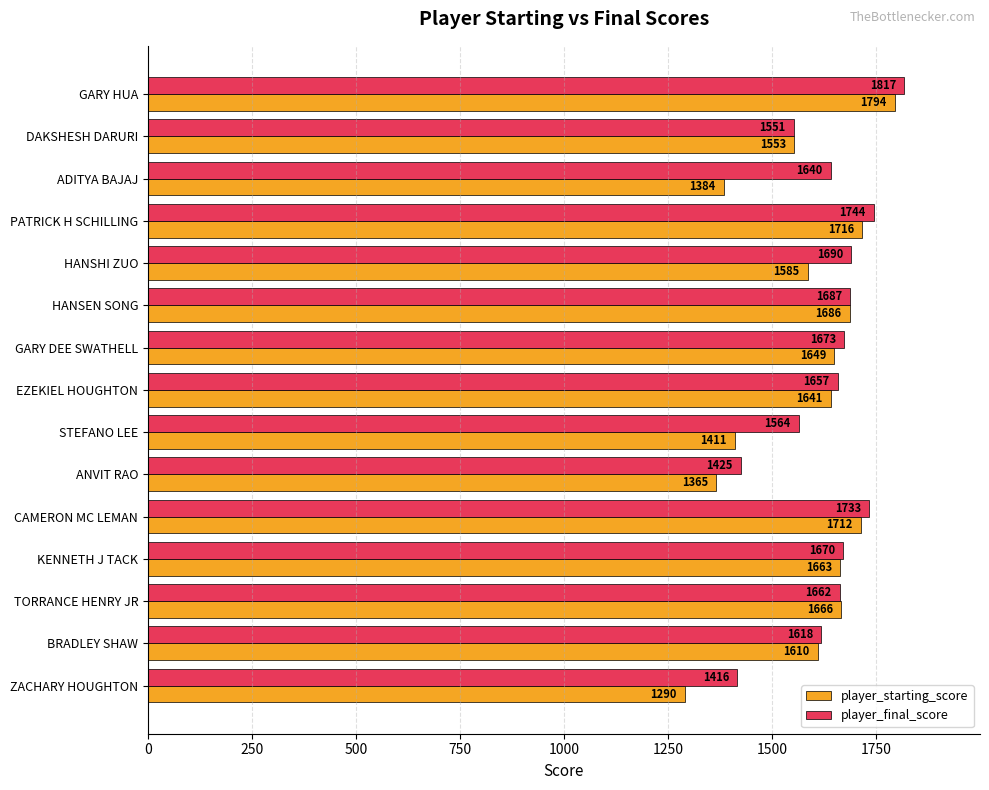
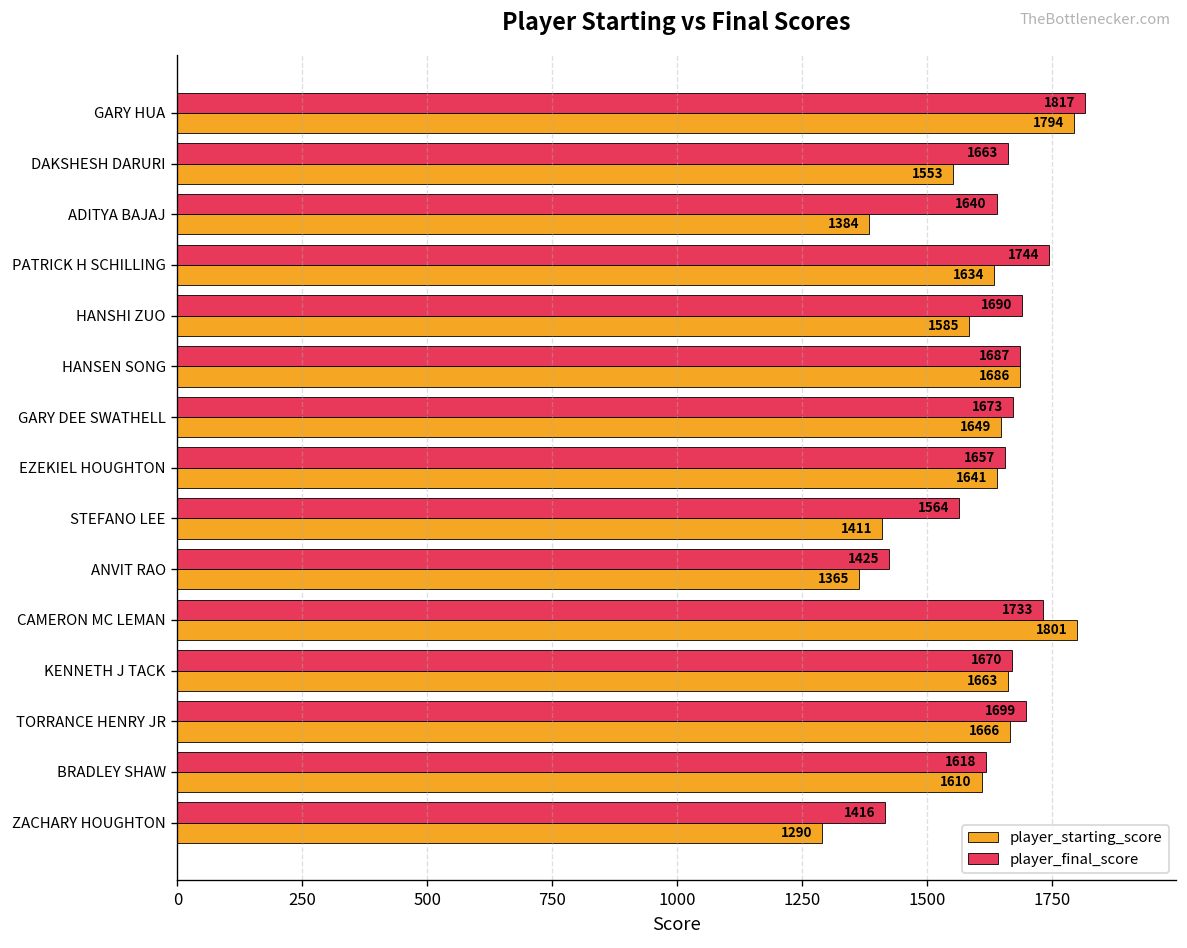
  {
    "player_starting_score": {
      "GARY HUA": 1794,
      "DAKSHESH DARURI": 1553,
      "ADITYA BAJAJ": 1384,
-     "PATRICK H SCHILLING": 1716,
+     "PATRICK H SCHILLING": 1634,
      "HANSHI ZUO": 1585,
      "HANSEN SONG": 1686,
      "GARY DEE SWATHELL": 1649,
      "EZEKIEL HOUGHTON": 1641,
      "STEFANO LEE": 1411,
      "ANVIT RAO": 1365,
-     "CAMERON MC LEMAN": 1712,
+     "CAMERON MC LEMAN": 1801,
      "KENNETH J TACK": 1663,
      "TORRANCE HENRY JR": 1666,
      "BRADLEY SHAW": 1610,
      "ZACHARY HOUGHTON": 1290
    },
    "player_final_score": {
      "GARY HUA": 1817,
-     "DAKSHESH DARURI": 1551,
+     "DAKSHESH DARURI": 1663,
      "ADITYA BAJAJ": 1640,
      "PATRICK H SCHILLING": 1744,
      "HANSHI ZUO": 1690,
      "HANSEN SONG": 1687,
      "GARY DEE SWATHELL": 1673,
      "EZEKIEL HOUGHTON": 1657,
      "STEFANO LEE": 1564,
      "ANVIT RAO": 1425,
      "CAMERON MC LEMAN": 1733,
      "KENNETH J TACK": 1670,
-     "TORRANCE HENRY JR": 1662,
+     "TORRANCE HENRY JR": 1699,
      "BRADLEY SHAW": 1618,
      "ZACHARY HOUGHTON": 1416
    }
  }
